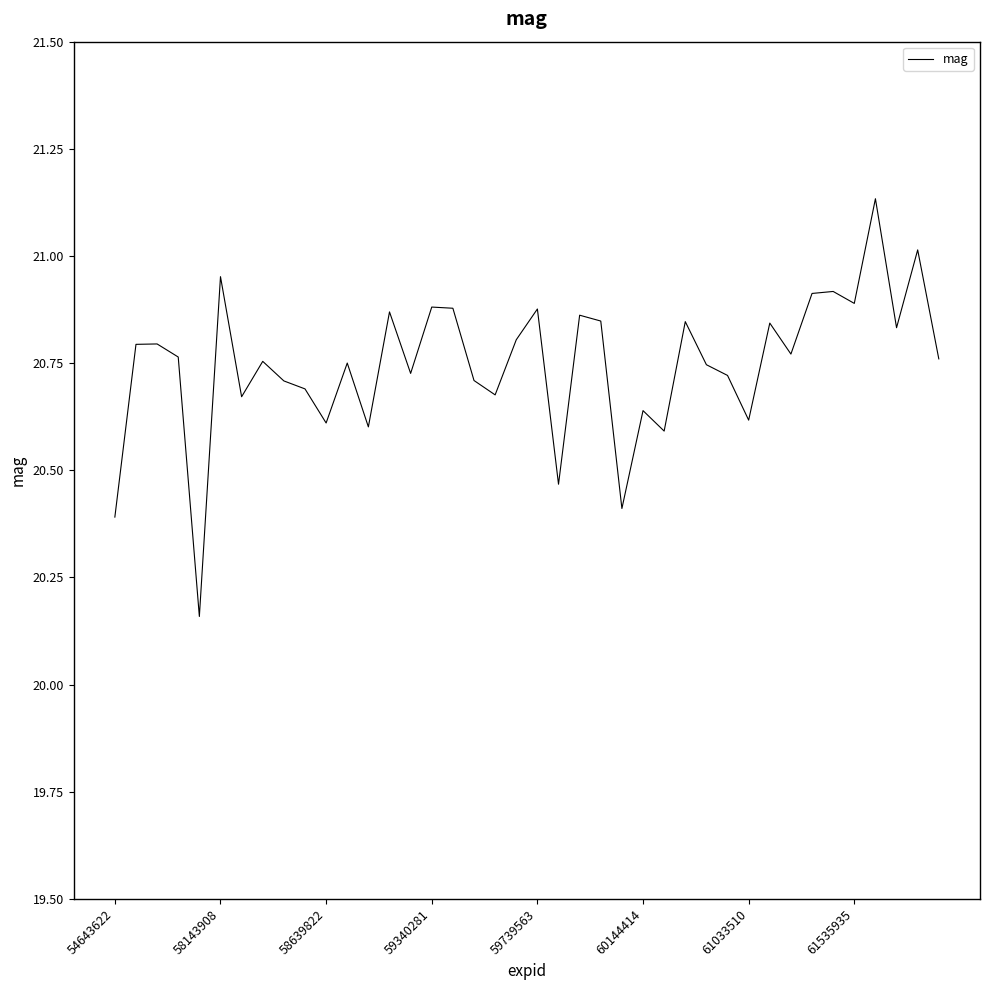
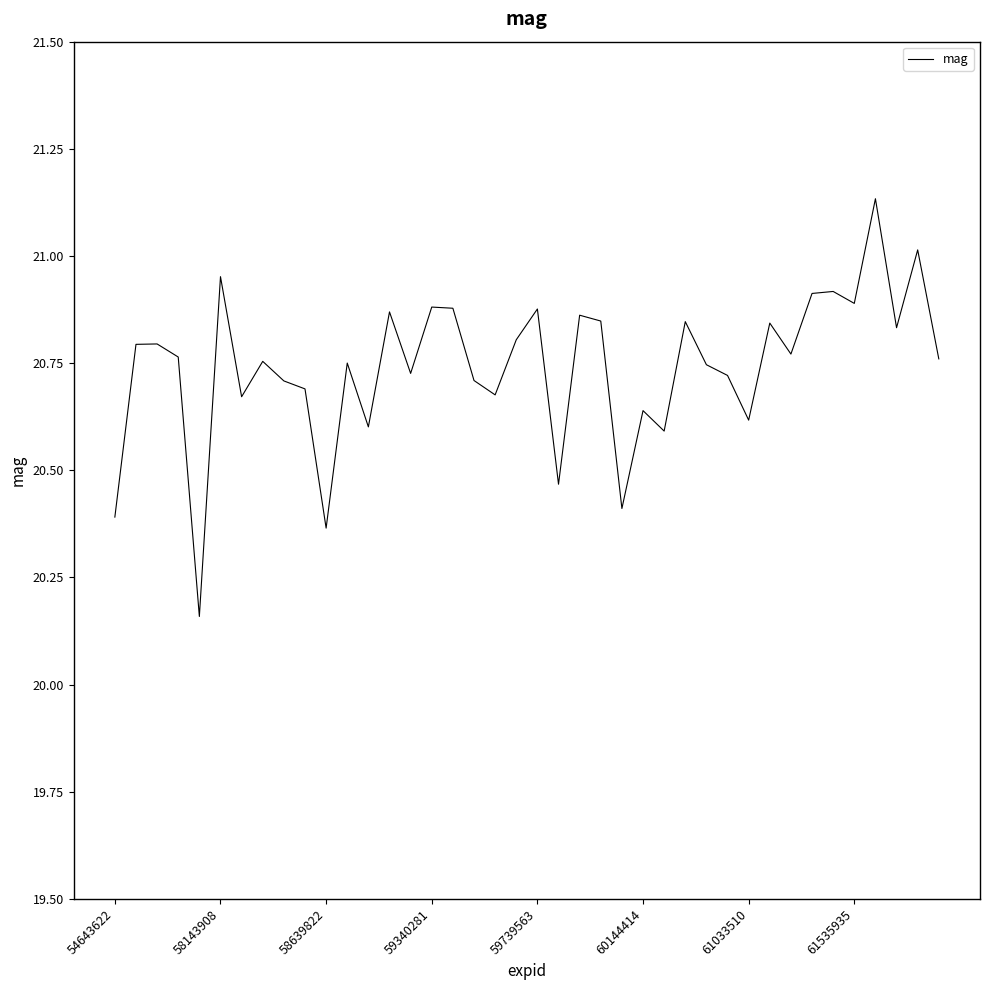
  {
    "54643622": 20.39,
    "58143908": 20.95,
-   "58639822": 20.61,
+   "58639822": 20.37,
    "59340281": 20.88,
    "59739563": 20.88,
    "60144414": 20.64,
    "61033510": 20.62,
    "61535935": 20.89
  }
